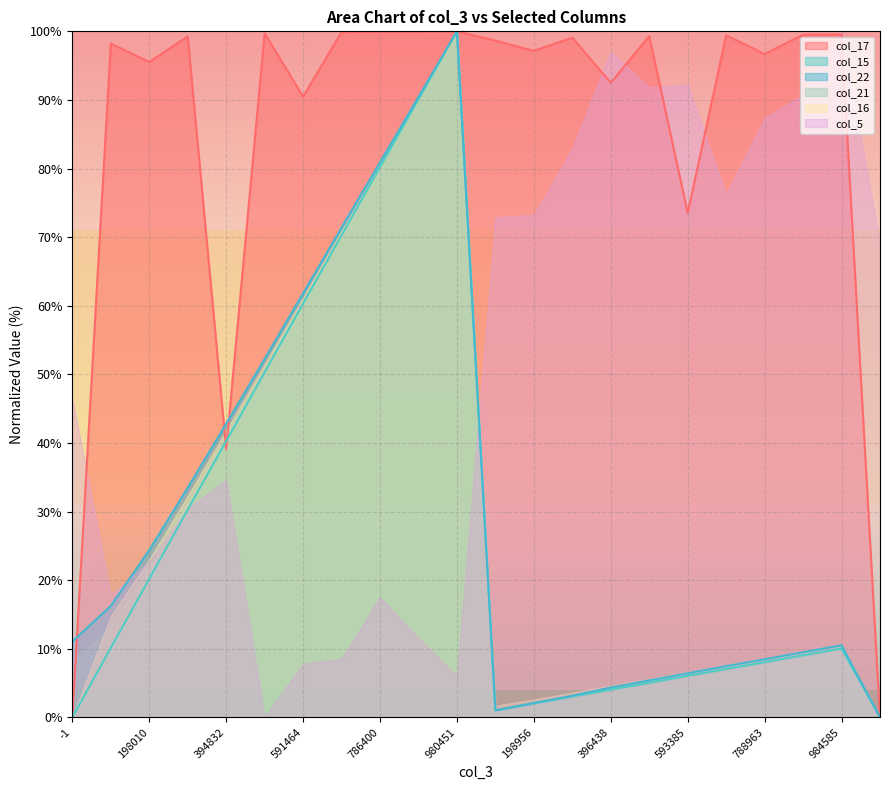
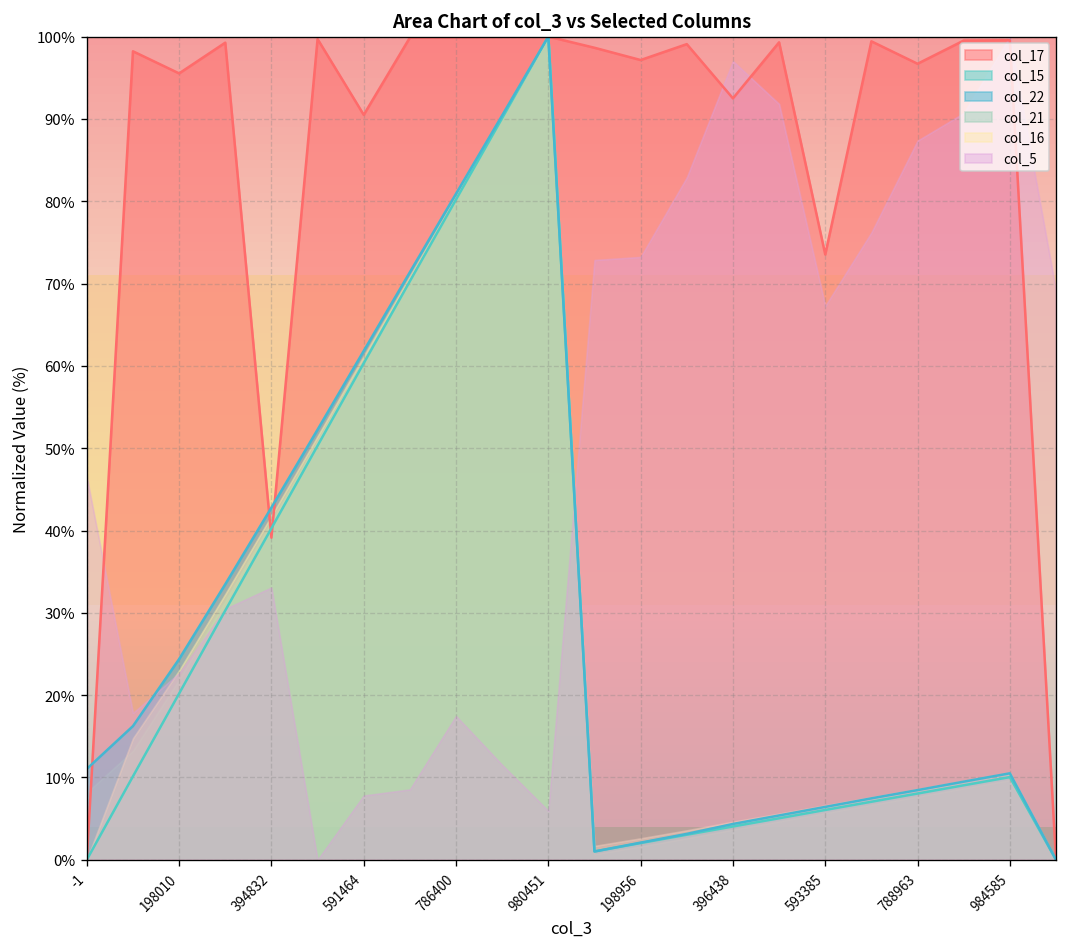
  {
    "col_17": {
      "198010": "96%",
      "394832": "39%",
      "591464": "90%",
      "786400": "100%",
      "198956": "97%",
      "396438": "92%",
      "593385": "74%",
      "788963": "97%",
      "984585": "100%"
    },
    "col_21": {
      "-1": "8%",
      "198010": "22%",
      "394832": "41%",
      "591464": "61%"
    },
    "col_16": {
      "394832": "42%",
      "591464": "61%"
    },
    "col_5": {
      "-1": "46%",
-     "394832": "35%",
+     "394832": "33%",
      "591464": "8%",
      "786400": "17%",
      "980451": "6%",
      "198956": "73%",
      "396438": "97%",
-     "593385": "92%",
+     "593385": "67%",
      "788963": "87%",
      "984585": "100%"
    }
  }
